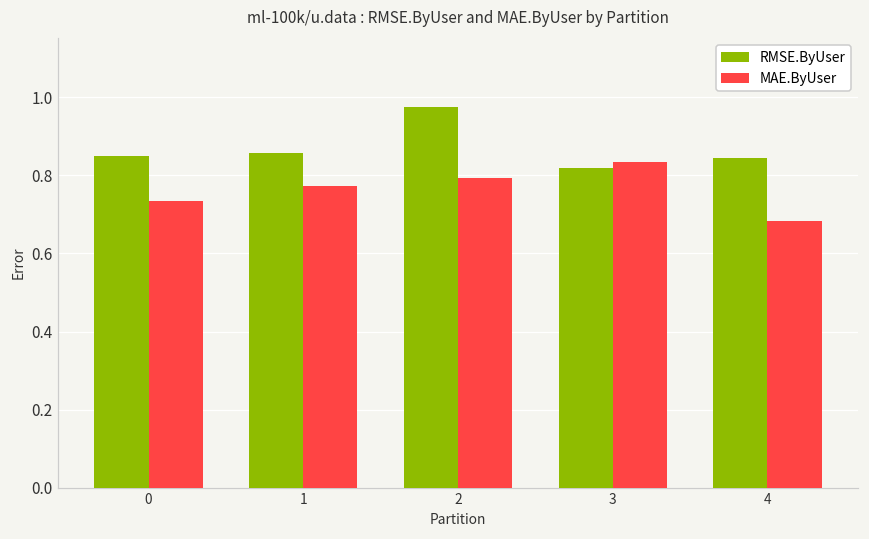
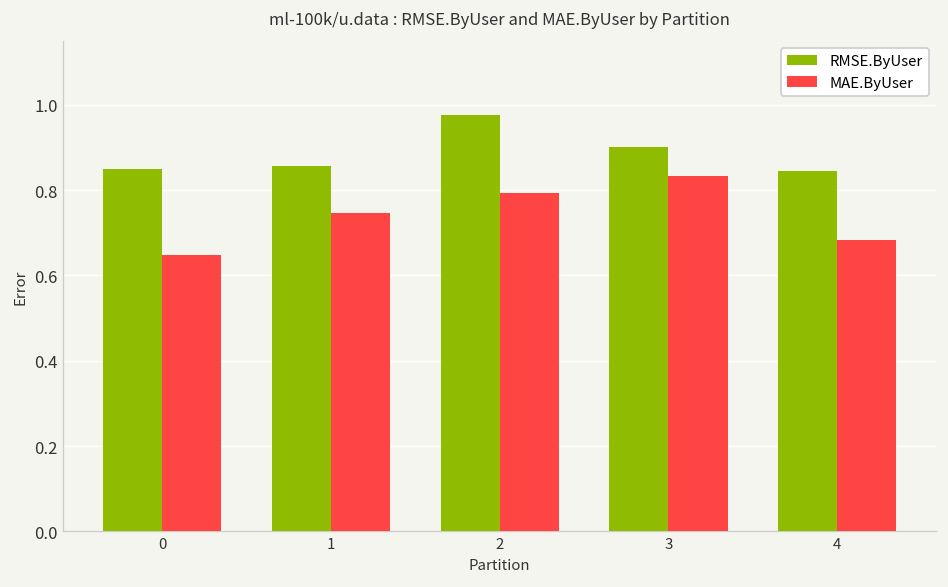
  {
    "RMSE.ByUser": {
      "0": 0.85,
      "1": 0.86,
      "2": 0.97,
-     "3": 0.82,
+     "3": 0.90,
      "4": 0.84
    },
    "MAE.ByUser": {
-     "0": 0.73,
-     "1": 0.77,
+     "0": 0.65,
+     "1": 0.75,
      "2": 0.79,
      "3": 0.83,
      "4": 0.68
    }
  }
